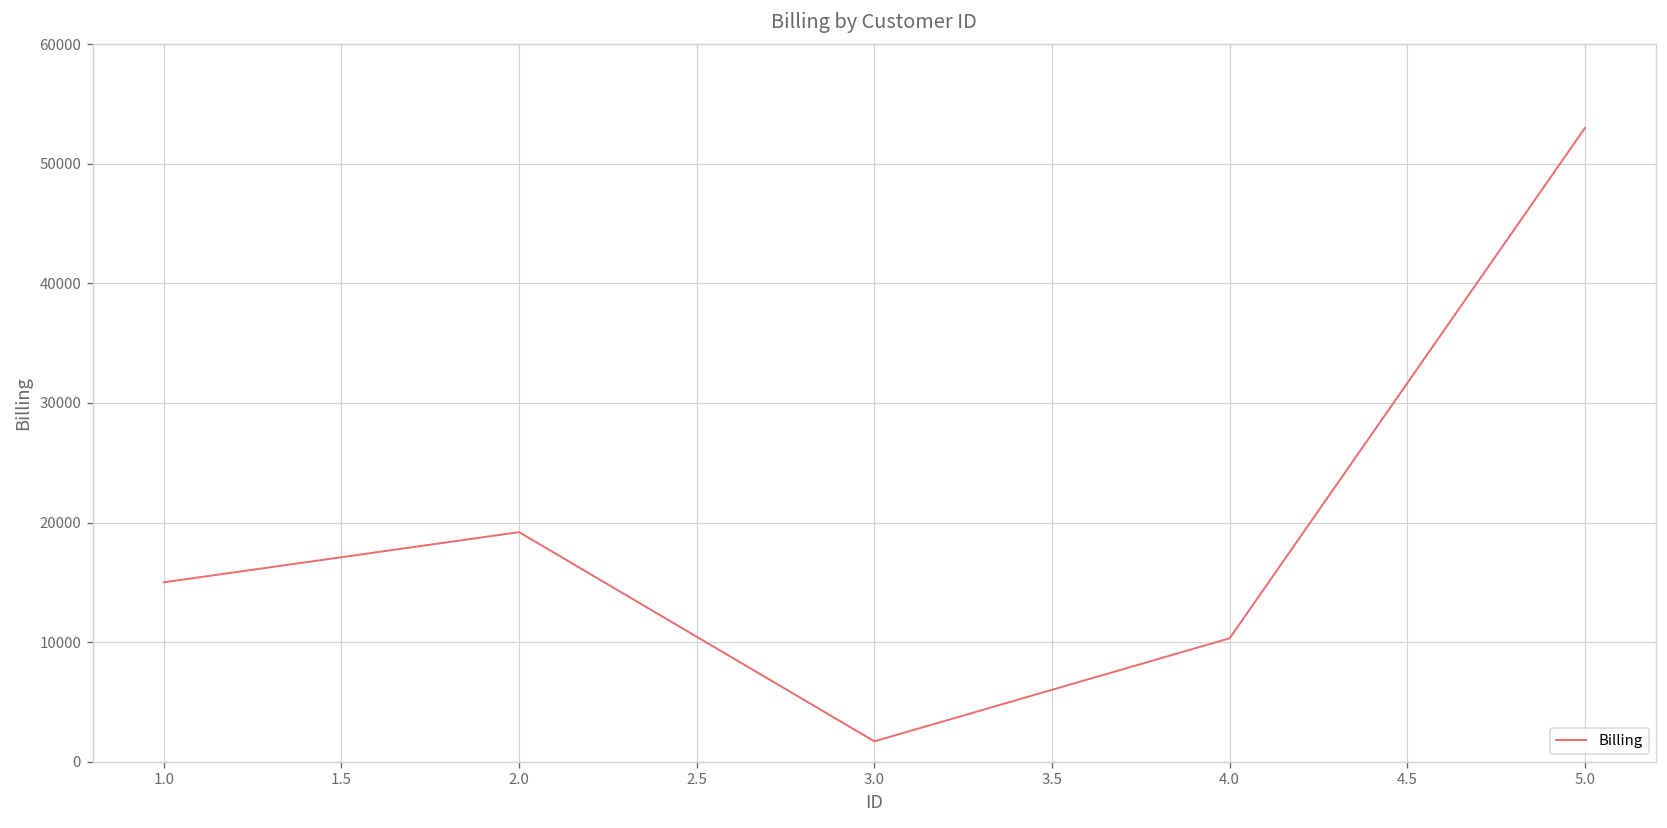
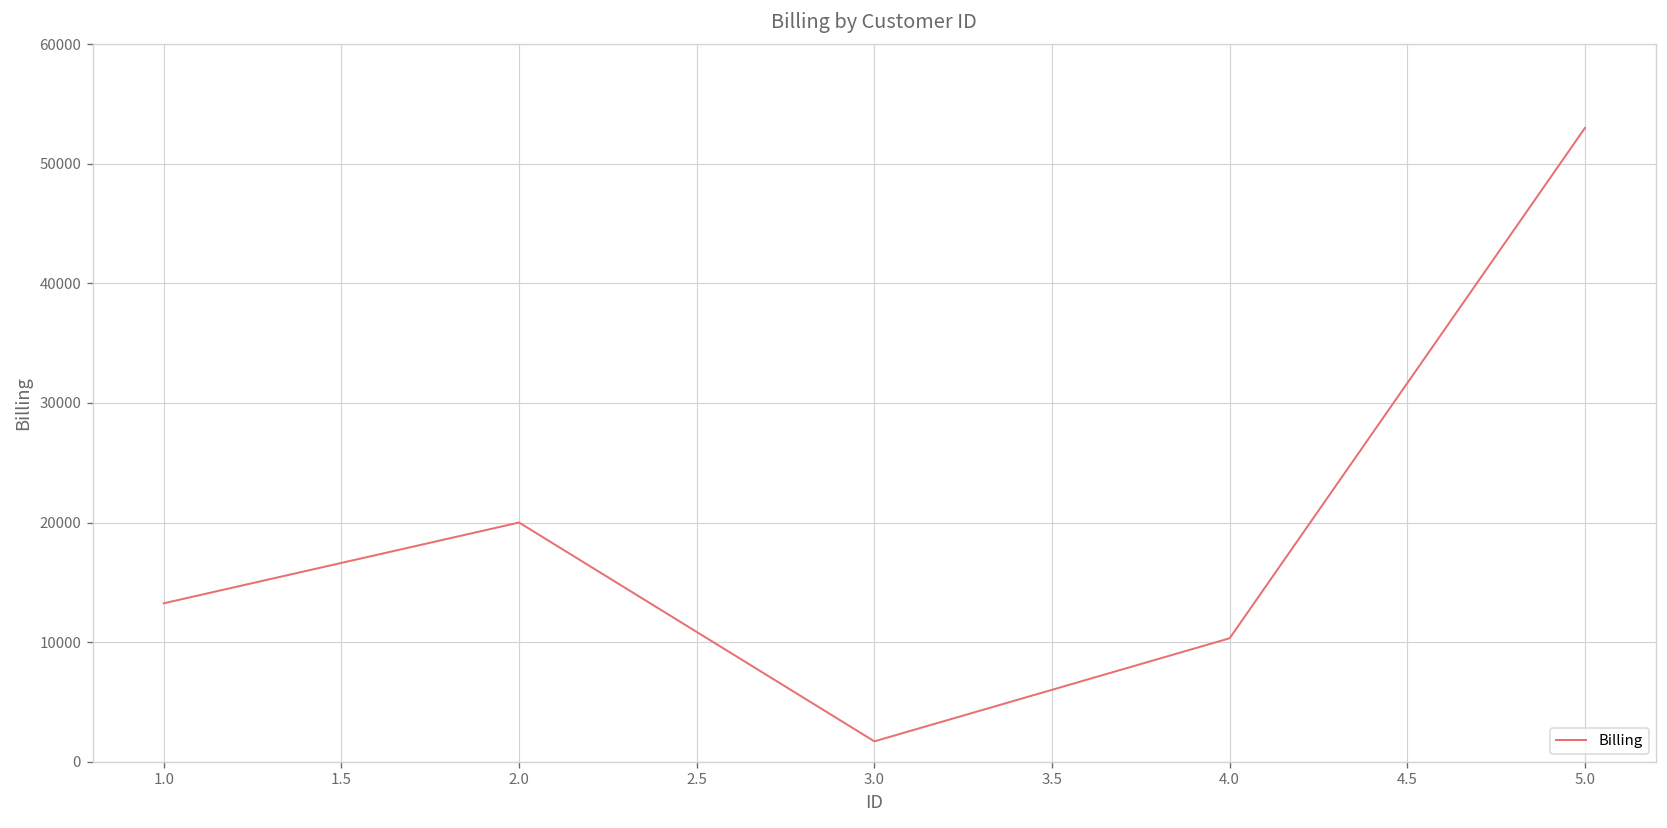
  {
-   "1.0": 15000,
-   "2.0": 19000,
+   "1.0": 13000,
+   "2.0": 20000,
    "3.0": 2000,
    "4.0": 10000,
    "5.0": 53000
  }
